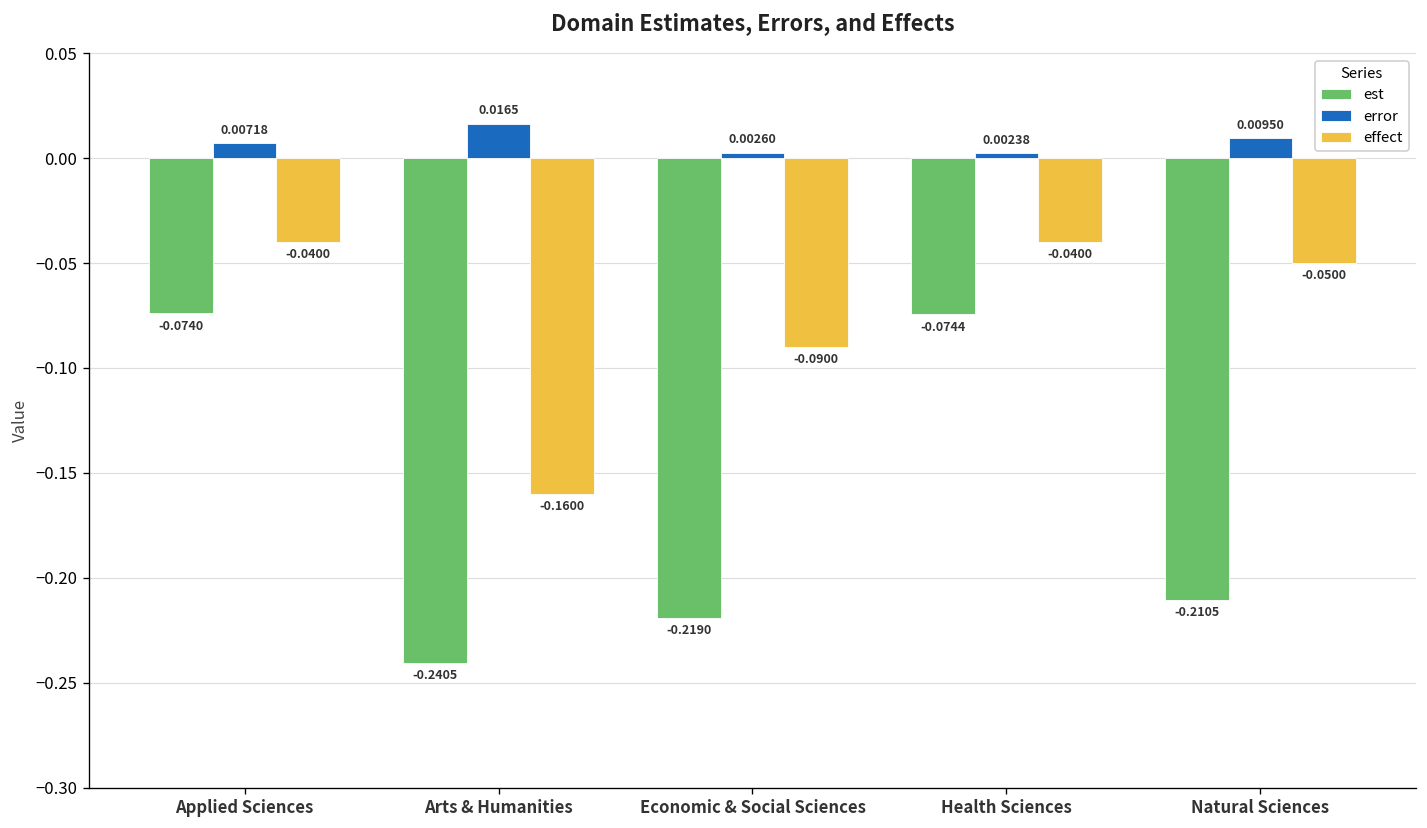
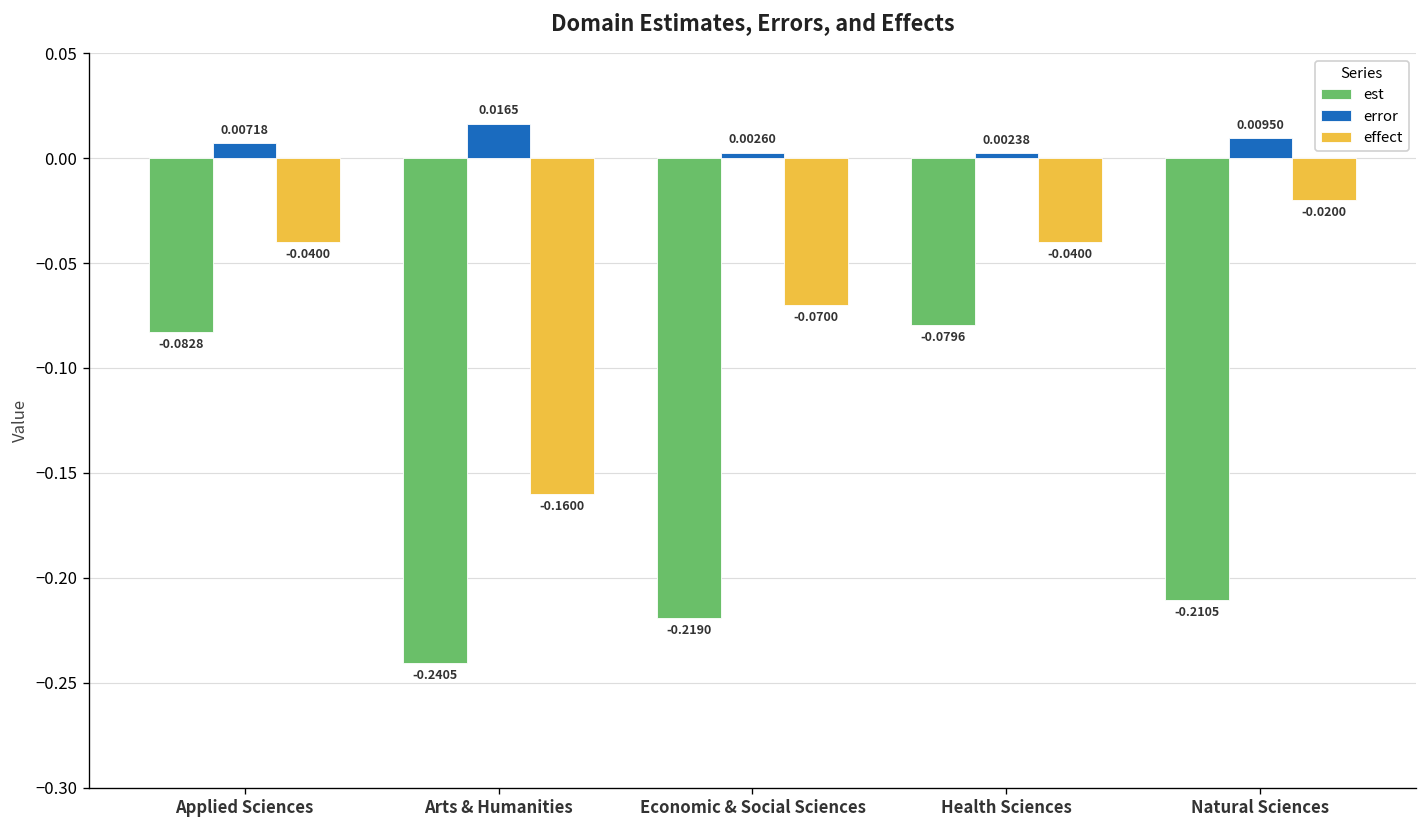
  {
    "est": {
-     "Applied Sciences": -0.0740,
+     "Applied Sciences": -0.0828,
      "Arts & Humanities": -0.2405,
      "Economic & Social Sciences": -0.2190,
-     "Health Sciences": -0.0744,
+     "Health Sciences": -0.0796,
      "Natural Sciences": -0.2105
    },
    "error": {
      "Applied Sciences": 0.00718,
      "Arts & Humanities": 0.0165,
      "Economic & Social Sciences": 0.00260,
      "Health Sciences": 0.00238,
      "Natural Sciences": 0.00950
    },
    "effect": {
      "Applied Sciences": -0.0400,
      "Arts & Humanities": -0.1600,
-     "Economic & Social Sciences": -0.0900,
+     "Economic & Social Sciences": -0.0700,
      "Health Sciences": -0.0400,
-     "Natural Sciences": -0.0500
+     "Natural Sciences": -0.0200
    }
  }
